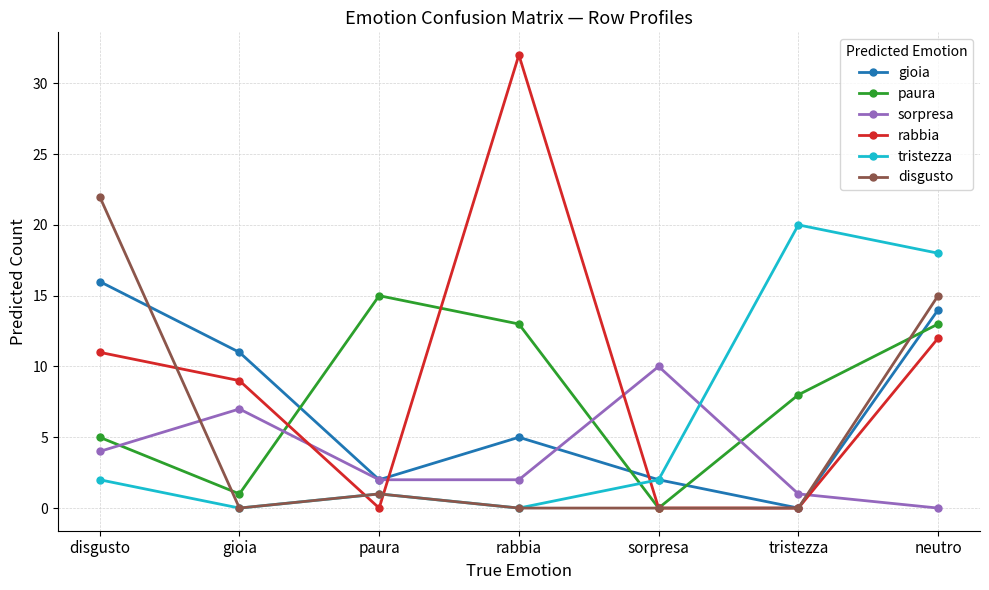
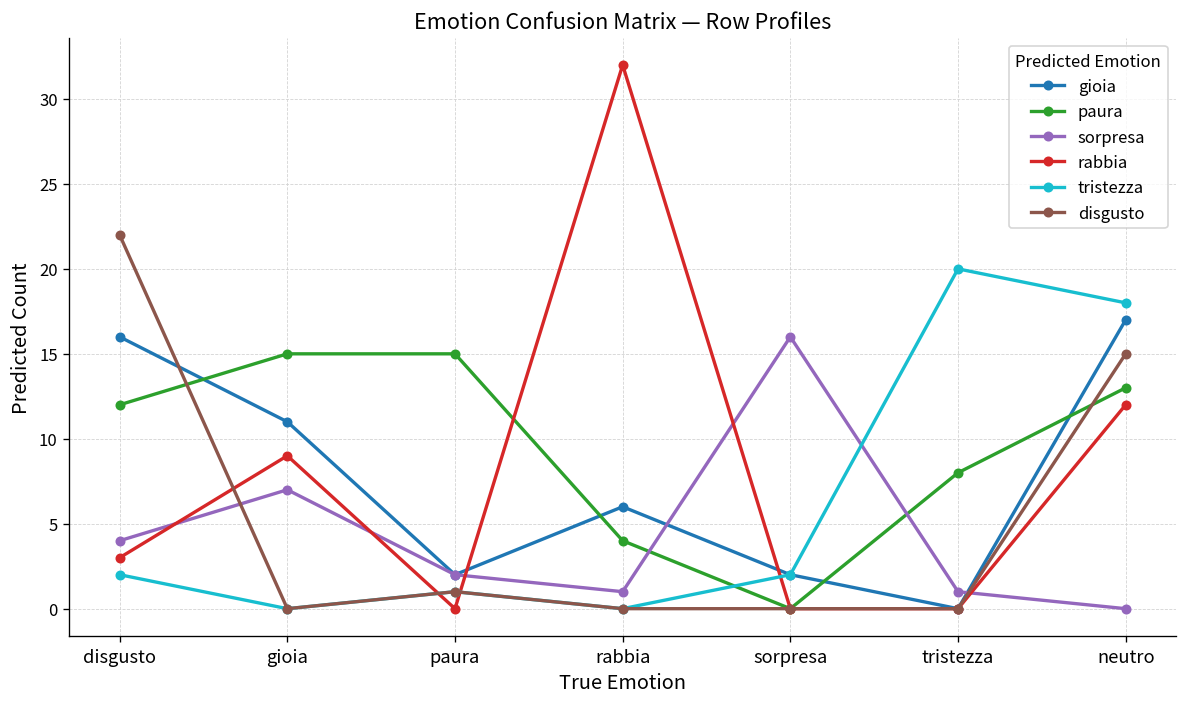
  {
    "gioia": {
      "disgusto": 16,
      "gioia": 11,
-     "rabbia": 5,
-     "neutro": 14
+     "rabbia": 6,
+     "neutro": 17
    },
    "paura": {
-     "disgusto": 5,
-     "gioia": 1,
+     "disgusto": 12,
+     "gioia": 15,
      "paura": 15,
-     "rabbia": 13,
+     "rabbia": 4,
      "tristezza": 8,
      "neutro": 13
    },
    "sorpresa": {
      "disgusto": 4,
      "gioia": 7,
-     "rabbia": 2,
-     "sorpresa": 10,
+     "rabbia": 1,
+     "sorpresa": 16,
      "tristezza": 1,
      "neutro": 0
    },
    "rabbia": {
-     "disgusto": 11,
+     "disgusto": 3,
      "gioia": 9,
      "paura": 0,
      "rabbia": 32,
      "neutro": 12
    },
    "tristezza": {
      "disgusto": 2,
      "tristezza": 20,
      "neutro": 18
    },
    "disgusto": {
      "disgusto": 22,
      "neutro": 15
    }
  }
